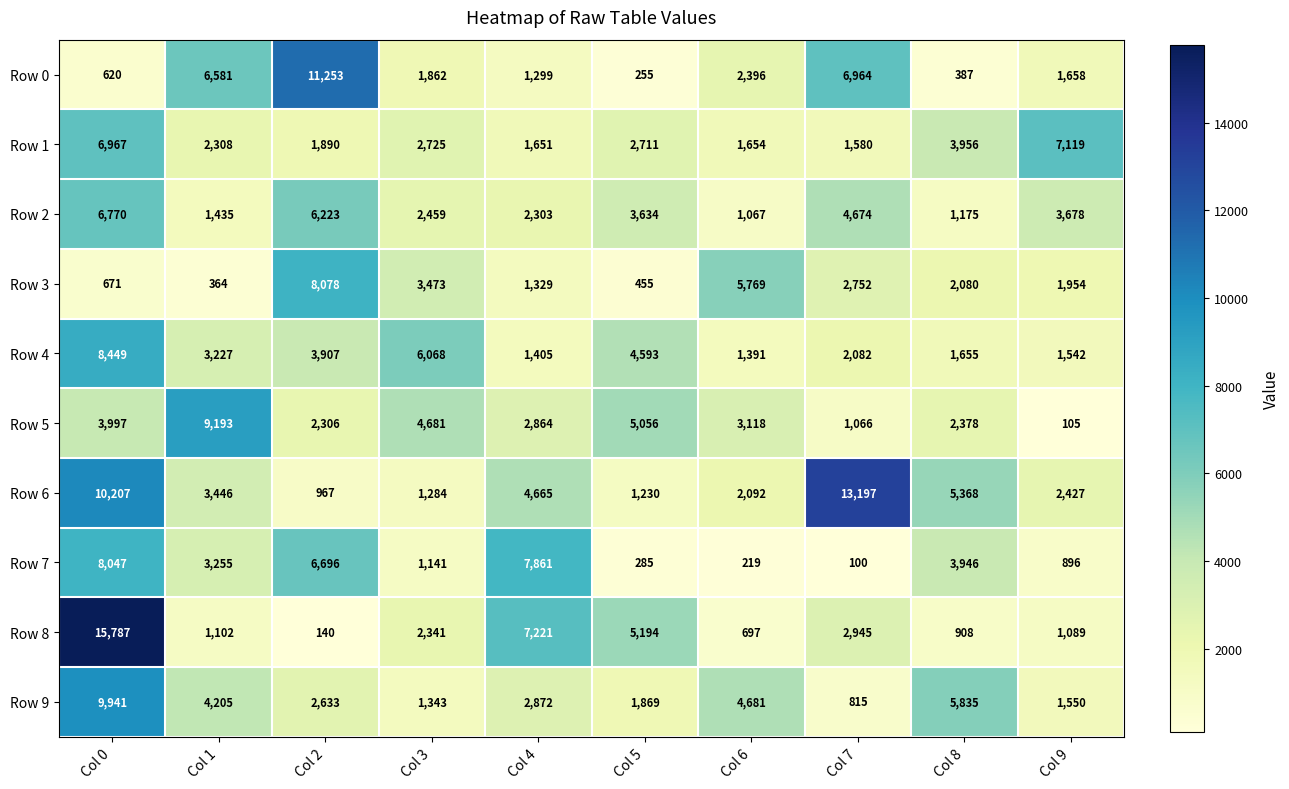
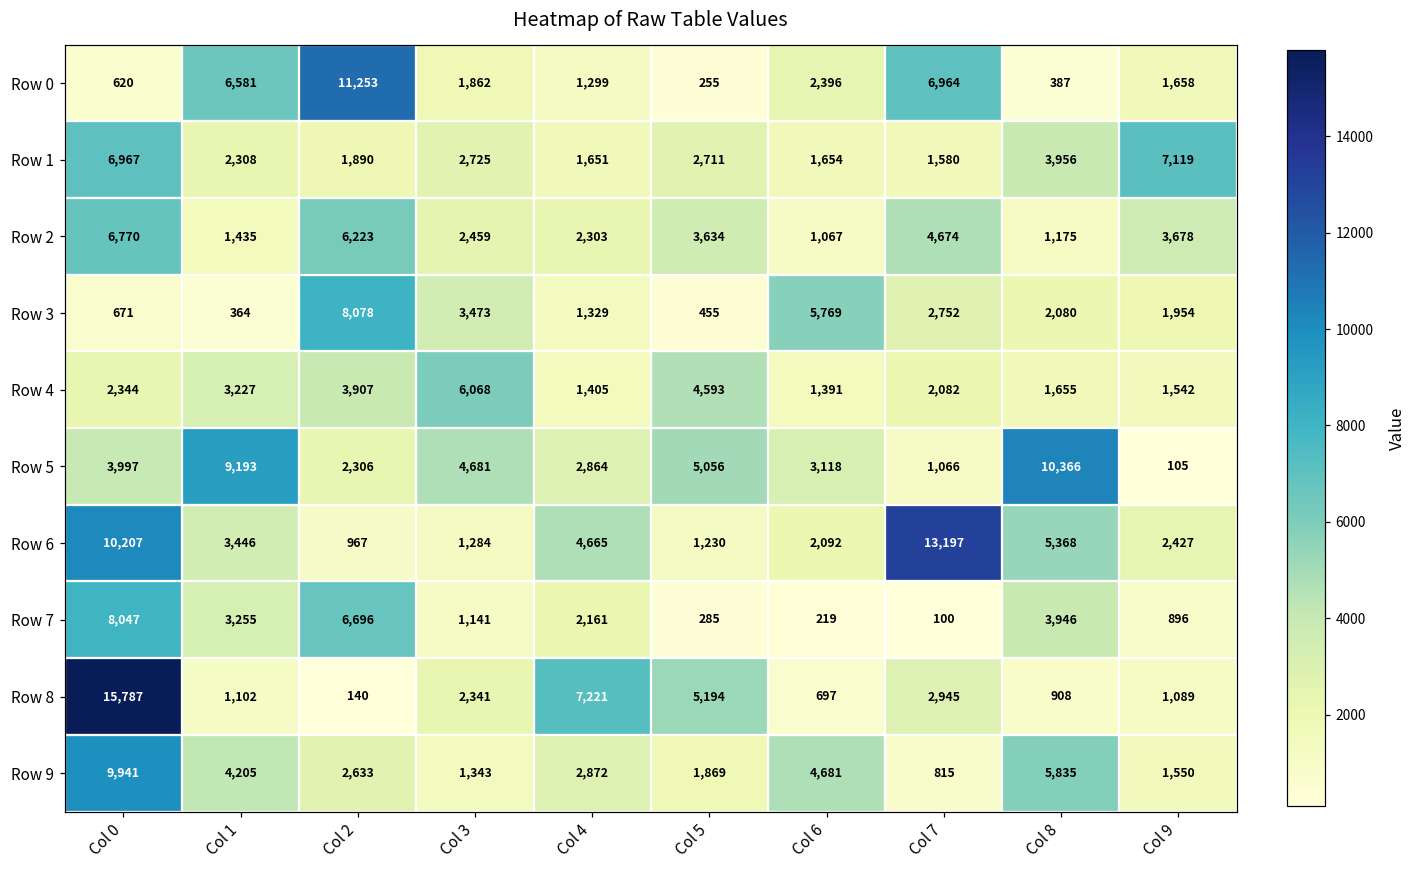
  {
    "Row 0": {
      "Col 0": "620",
      "Col 1": "6,581",
      "Col 2": "11,253",
      "Col 3": "1,862",
      "Col 4": "1,299",
      "Col 5": "255",
      "Col 6": "2,396",
      "Col 7": "6,964",
      "Col 8": "387",
      "Col 9": "1,658"
    },
    "Row 1": {
      "Col 0": "6,967",
      "Col 1": "2,308",
      "Col 2": "1,890",
      "Col 3": "2,725",
      "Col 4": "1,651",
      "Col 5": "2,711",
      "Col 6": "1,654",
      "Col 7": "1,580",
      "Col 8": "3,956",
      "Col 9": "7,119"
    },
    "Row 2": {
      "Col 0": "6,770",
      "Col 1": "1,435",
      "Col 2": "6,223",
      "Col 3": "2,459",
      "Col 4": "2,303",
      "Col 5": "3,634",
      "Col 6": "1,067",
      "Col 7": "4,674",
      "Col 8": "1,175",
      "Col 9": "3,678"
    },
    "Row 3": {
      "Col 0": "671",
      "Col 1": "364",
      "Col 2": "8,078",
      "Col 3": "3,473",
      "Col 4": "1,329",
      "Col 5": "455",
      "Col 6": "5,769",
      "Col 7": "2,752",
      "Col 8": "2,080",
      "Col 9": "1,954"
    },
    "Row 4": {
-     "Col 0": "8,449",
+     "Col 0": "2,344",
      "Col 1": "3,227",
      "Col 2": "3,907",
      "Col 3": "6,068",
      "Col 4": "1,405",
      "Col 5": "4,593",
      "Col 6": "1,391",
      "Col 7": "2,082",
      "Col 8": "1,655",
      "Col 9": "1,542"
    },
    "Row 5": {
      "Col 0": "3,997",
      "Col 1": "9,193",
      "Col 2": "2,306",
      "Col 3": "4,681",
      "Col 4": "2,864",
      "Col 5": "5,056",
      "Col 6": "3,118",
      "Col 7": "1,066",
-     "Col 8": "2,378",
+     "Col 8": "10,366",
      "Col 9": "105"
    },
    "Row 6": {
      "Col 0": "10,207",
      "Col 1": "3,446",
      "Col 2": "967",
      "Col 3": "1,284",
      "Col 4": "4,665",
      "Col 5": "1,230",
      "Col 6": "2,092",
      "Col 7": "13,197",
      "Col 8": "5,368",
      "Col 9": "2,427"
    },
    "Row 7": {
      "Col 0": "8,047",
      "Col 1": "3,255",
      "Col 2": "6,696",
      "Col 3": "1,141",
-     "Col 4": "7,861",
+     "Col 4": "2,161",
      "Col 5": "285",
      "Col 6": "219",
      "Col 7": "100",
      "Col 8": "3,946",
      "Col 9": "896"
    },
    "Row 8": {
      "Col 0": "15,787",
      "Col 1": "1,102",
      "Col 2": "140",
      "Col 3": "2,341",
      "Col 4": "7,221",
      "Col 5": "5,194",
      "Col 6": "697",
      "Col 7": "2,945",
      "Col 8": "908",
      "Col 9": "1,089"
    },
    "Row 9": {
      "Col 0": "9,941",
      "Col 1": "4,205",
      "Col 2": "2,633",
      "Col 3": "1,343",
      "Col 4": "2,872",
      "Col 5": "1,869",
      "Col 6": "4,681",
      "Col 7": "815",
      "Col 8": "5,835",
      "Col 9": "1,550"
    }
  }
